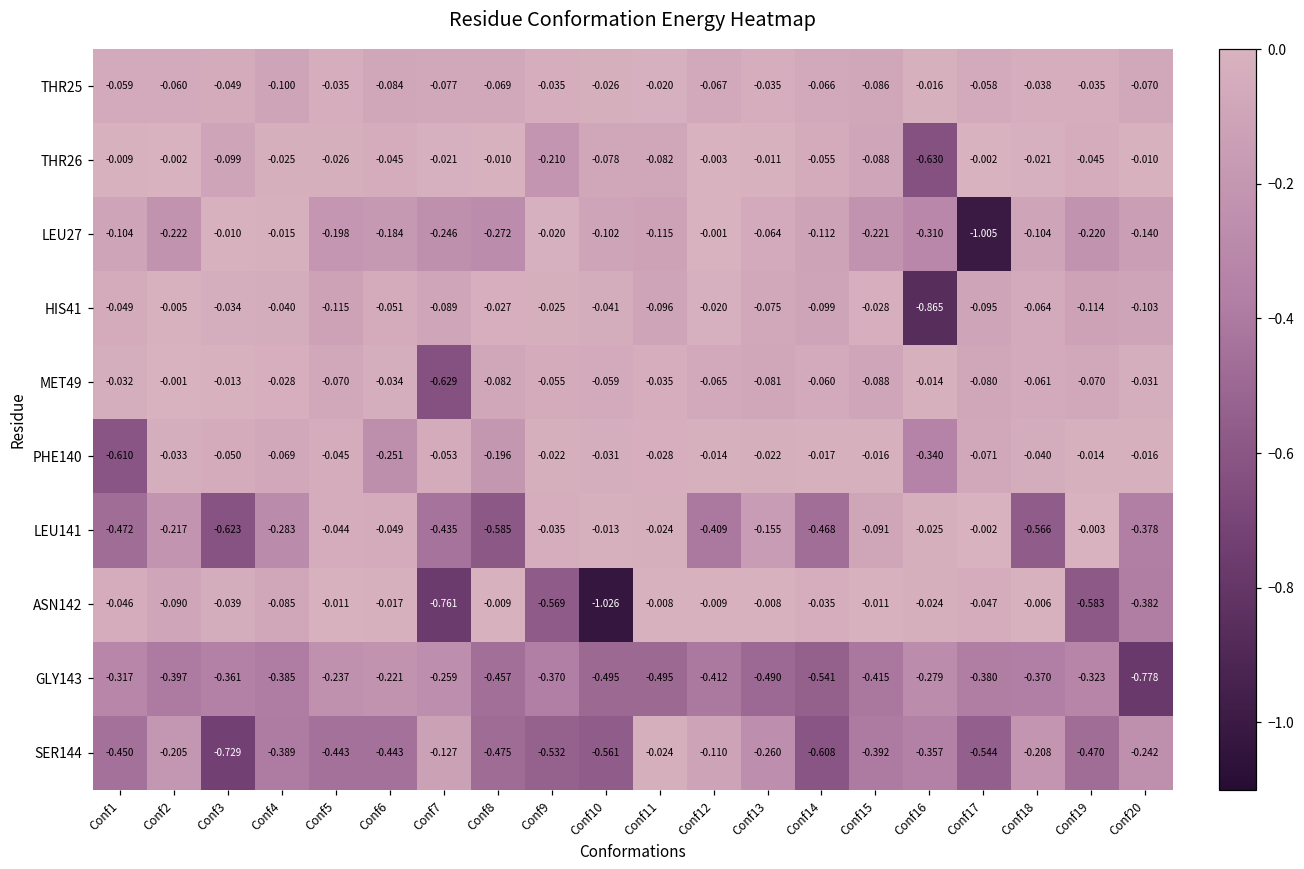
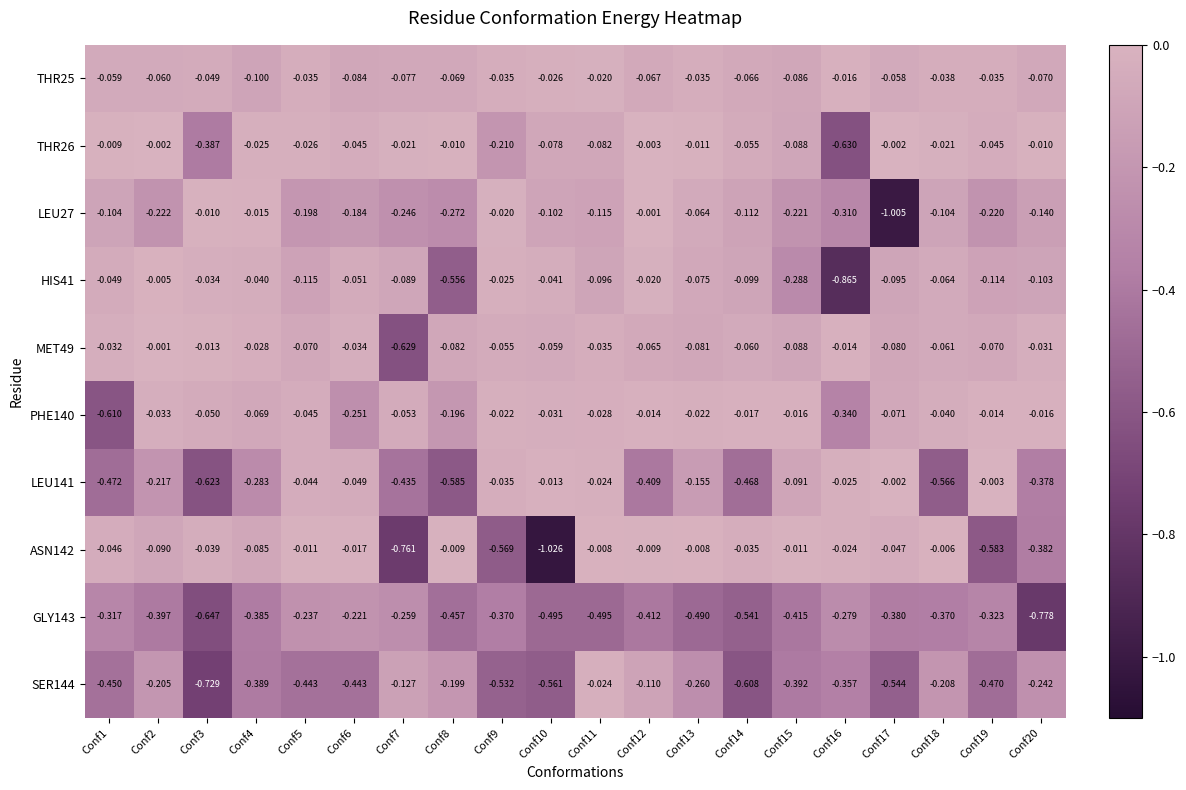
  {
    "THR25": {
      "Conf1": -0.059,
      "Conf2": -0.060,
      "Conf3": -0.049,
      "Conf4": -0.100,
      "Conf5": -0.035,
      "Conf6": -0.084,
      "Conf7": -0.077,
      "Conf8": -0.069,
      "Conf9": -0.035,
      "Conf10": -0.026,
      "Conf11": -0.020,
      "Conf12": -0.067,
      "Conf13": -0.035,
      "Conf14": -0.066,
      "Conf15": -0.086,
      "Conf16": -0.016,
      "Conf17": -0.058,
      "Conf18": -0.038,
      "Conf19": -0.035,
      "Conf20": -0.070
    },
    "THR26": {
      "Conf1": -0.009,
      "Conf2": -0.002,
-     "Conf3": -0.099,
+     "Conf3": -0.387,
      "Conf4": -0.025,
      "Conf5": -0.026,
      "Conf6": -0.045,
      "Conf7": -0.021,
      "Conf8": -0.010,
      "Conf9": -0.210,
      "Conf10": -0.078,
      "Conf11": -0.082,
      "Conf12": -0.003,
      "Conf13": -0.011,
      "Conf14": -0.055,
      "Conf15": -0.088,
      "Conf16": -0.630,
      "Conf17": -0.002,
      "Conf18": -0.021,
      "Conf19": -0.045,
      "Conf20": -0.010
    },
    "LEU27": {
      "Conf1": -0.104,
      "Conf2": -0.222,
      "Conf3": -0.010,
      "Conf4": -0.015,
      "Conf5": -0.198,
      "Conf6": -0.184,
      "Conf7": -0.246,
      "Conf8": -0.272,
      "Conf9": -0.020,
      "Conf10": -0.102,
      "Conf11": -0.115,
      "Conf12": -0.001,
      "Conf13": -0.064,
      "Conf14": -0.112,
      "Conf15": -0.221,
      "Conf16": -0.310,
      "Conf17": -1.005,
      "Conf18": -0.104,
      "Conf19": -0.220,
      "Conf20": -0.140
    },
    "HIS41": {
      "Conf1": -0.049,
      "Conf2": -0.005,
      "Conf3": -0.034,
      "Conf4": -0.040,
      "Conf5": -0.115,
      "Conf6": -0.051,
      "Conf7": -0.089,
-     "Conf8": -0.027,
+     "Conf8": -0.556,
      "Conf9": -0.025,
      "Conf10": -0.041,
      "Conf11": -0.096,
      "Conf12": -0.020,
      "Conf13": -0.075,
      "Conf14": -0.099,
-     "Conf15": -0.028,
+     "Conf15": -0.288,
      "Conf16": -0.865,
      "Conf17": -0.095,
      "Conf18": -0.064,
      "Conf19": -0.114,
      "Conf20": -0.103
    },
    "MET49": {
      "Conf1": -0.032,
      "Conf2": -0.001,
      "Conf3": -0.013,
      "Conf4": -0.028,
      "Conf5": -0.070,
      "Conf6": -0.034,
      "Conf7": -0.629,
      "Conf8": -0.082,
      "Conf9": -0.055,
      "Conf10": -0.059,
      "Conf11": -0.035,
      "Conf12": -0.065,
      "Conf13": -0.081,
      "Conf14": -0.060,
      "Conf15": -0.088,
      "Conf16": -0.014,
      "Conf17": -0.080,
      "Conf18": -0.061,
      "Conf19": -0.070,
      "Conf20": -0.031
    },
    "PHE140": {
      "Conf1": -0.610,
      "Conf2": -0.033,
      "Conf3": -0.050,
      "Conf4": -0.069,
      "Conf5": -0.045,
      "Conf6": -0.251,
      "Conf7": -0.053,
      "Conf8": -0.196,
      "Conf9": -0.022,
      "Conf10": -0.031,
      "Conf11": -0.028,
      "Conf12": -0.014,
      "Conf13": -0.022,
      "Conf14": -0.017,
      "Conf15": -0.016,
      "Conf16": -0.340,
      "Conf17": -0.071,
      "Conf18": -0.040,
      "Conf19": -0.014,
      "Conf20": -0.016
    },
    "LEU141": {
      "Conf1": -0.472,
      "Conf2": -0.217,
      "Conf3": -0.623,
      "Conf4": -0.283,
      "Conf5": -0.044,
      "Conf6": -0.049,
      "Conf7": -0.435,
      "Conf8": -0.585,
      "Conf9": -0.035,
      "Conf10": -0.013,
      "Conf11": -0.024,
      "Conf12": -0.409,
      "Conf13": -0.155,
      "Conf14": -0.468,
      "Conf15": -0.091,
      "Conf16": -0.025,
      "Conf17": -0.002,
      "Conf18": -0.566,
      "Conf19": -0.003,
      "Conf20": -0.378
    },
    "ASN142": {
      "Conf1": -0.046,
      "Conf2": -0.090,
      "Conf3": -0.039,
      "Conf4": -0.085,
      "Conf5": -0.011,
      "Conf6": -0.017,
      "Conf7": -0.761,
      "Conf8": -0.009,
      "Conf9": -0.569,
      "Conf10": -1.026,
      "Conf11": -0.008,
      "Conf12": -0.009,
      "Conf13": -0.008,
      "Conf14": -0.035,
      "Conf15": -0.011,
      "Conf16": -0.024,
      "Conf17": -0.047,
      "Conf18": -0.006,
      "Conf19": -0.583,
      "Conf20": -0.382
    },
    "GLY143": {
      "Conf1": -0.317,
      "Conf2": -0.397,
-     "Conf3": -0.361,
+     "Conf3": -0.647,
      "Conf4": -0.385,
      "Conf5": -0.237,
      "Conf6": -0.221,
      "Conf7": -0.259,
      "Conf8": -0.457,
      "Conf9": -0.370,
      "Conf10": -0.495,
      "Conf11": -0.495,
      "Conf12": -0.412,
      "Conf13": -0.490,
      "Conf14": -0.541,
      "Conf15": -0.415,
      "Conf16": -0.279,
      "Conf17": -0.380,
      "Conf18": -0.370,
      "Conf19": -0.323,
      "Conf20": -0.778
    },
    "SER144": {
      "Conf1": -0.450,
      "Conf2": -0.205,
      "Conf3": -0.729,
      "Conf4": -0.389,
      "Conf5": -0.443,
      "Conf6": -0.443,
      "Conf7": -0.127,
-     "Conf8": -0.475,
+     "Conf8": -0.199,
      "Conf9": -0.532,
      "Conf10": -0.561,
      "Conf11": -0.024,
      "Conf12": -0.110,
      "Conf13": -0.260,
      "Conf14": -0.608,
      "Conf15": -0.392,
      "Conf16": -0.357,
      "Conf17": -0.544,
      "Conf18": -0.208,
      "Conf19": -0.470,
      "Conf20": -0.242
    }
  }
